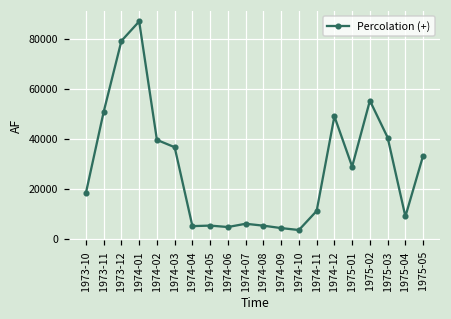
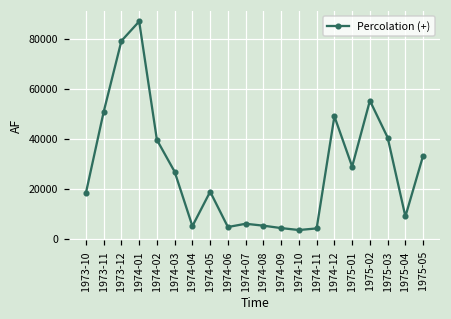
  {
    "1973-10": 18000,
    "1973-11": 51000,
    "1973-12": 79000,
    "1974-01": 87000,
    "1974-02": 40000,
-   "1974-03": 37000,
+   "1974-03": 27000,
    "1974-04": 5000,
-   "1974-05": 5000,
+   "1974-05": 19000,
    "1974-06": 5000,
    "1974-07": 6000,
    "1974-08": 5000,
    "1974-09": 4000,
    "1974-10": 4000,
-   "1974-11": 11000,
+   "1974-11": 4000,
    "1974-12": 49000,
    "1975-01": 29000,
    "1975-02": 55000,
    "1975-03": 41000,
    "1975-04": 9000,
    "1975-05": 33000
  }
